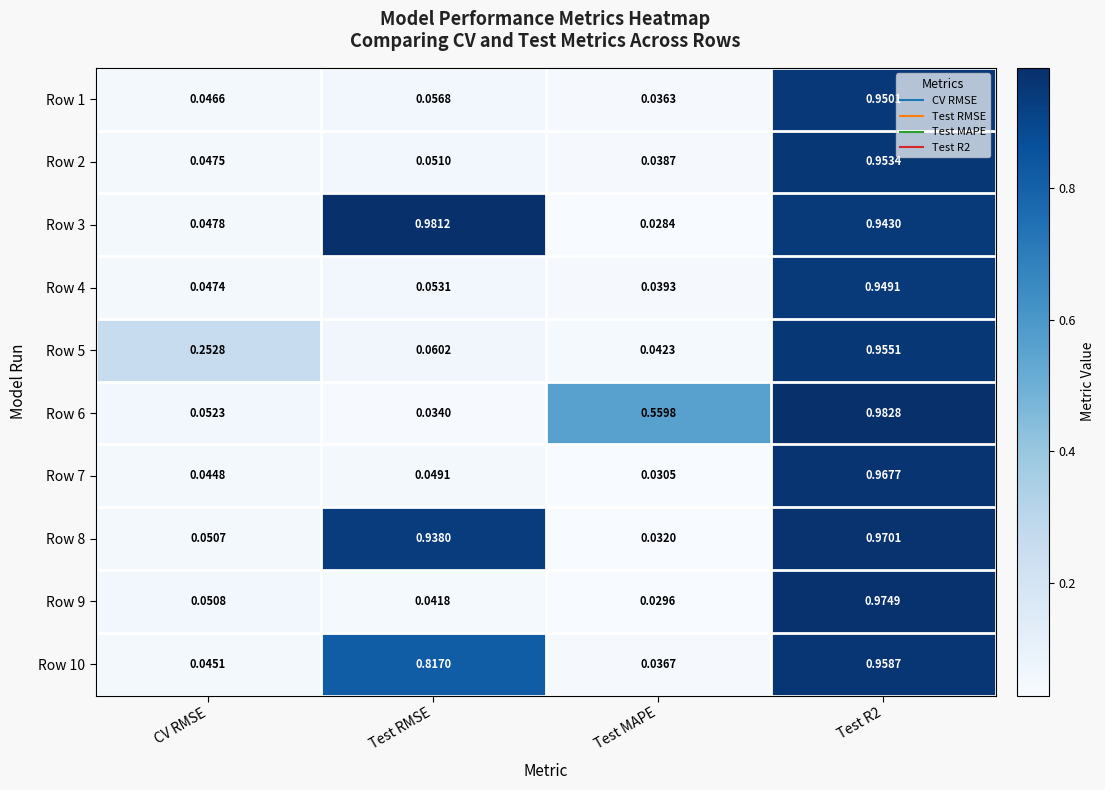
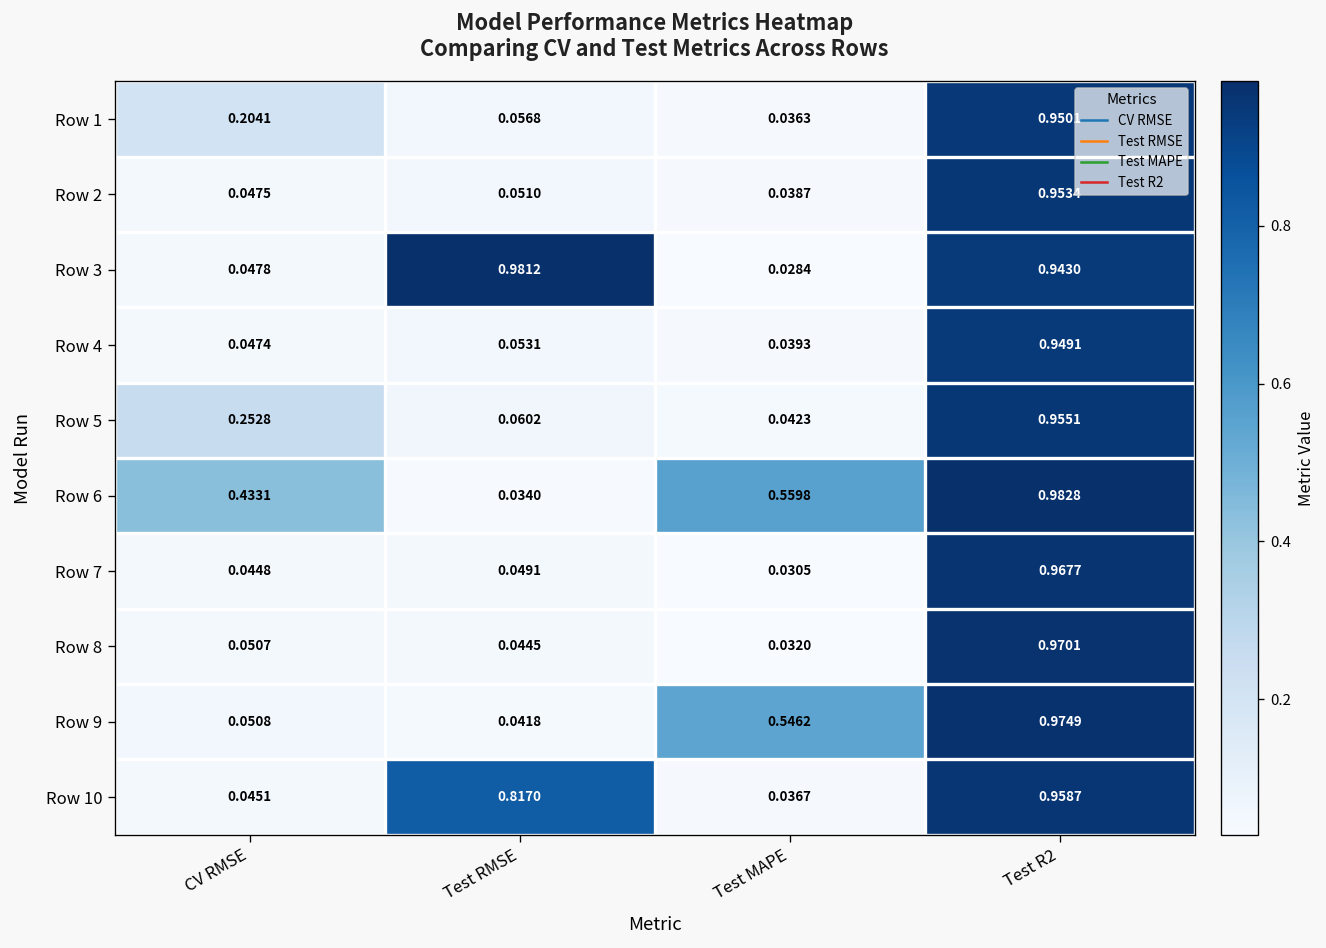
  {
    "Row 1": {
-     "CV RMSE": 0.0466,
+     "CV RMSE": 0.2041,
      "Test RMSE": 0.0568,
      "Test MAPE": 0.0363
    },
    "Row 2": {
      "CV RMSE": 0.0475,
      "Test RMSE": 0.0510,
      "Test MAPE": 0.0387
    },
    "Row 3": {
      "CV RMSE": 0.0478,
      "Test RMSE": 0.9812,
      "Test MAPE": 0.0284,
      "Test R2": 0.9430
    },
    "Row 4": {
      "CV RMSE": 0.0474,
      "Test RMSE": 0.0531,
      "Test MAPE": 0.0393,
      "Test R2": 0.9491
    },
    "Row 5": {
      "CV RMSE": 0.2528,
      "Test RMSE": 0.0602,
      "Test MAPE": 0.0423,
      "Test R2": 0.9551
    },
    "Row 6": {
-     "CV RMSE": 0.0523,
+     "CV RMSE": 0.4331,
      "Test RMSE": 0.0340,
      "Test MAPE": 0.5598,
      "Test R2": 0.9828
    },
    "Row 7": {
      "CV RMSE": 0.0448,
      "Test RMSE": 0.0491,
      "Test MAPE": 0.0305,
      "Test R2": 0.9677
    },
    "Row 8": {
      "CV RMSE": 0.0507,
-     "Test RMSE": 0.9380,
+     "Test RMSE": 0.0445,
      "Test MAPE": 0.0320,
      "Test R2": 0.9701
    },
    "Row 9": {
      "CV RMSE": 0.0508,
      "Test RMSE": 0.0418,
-     "Test MAPE": 0.0296,
+     "Test MAPE": 0.5462,
      "Test R2": 0.9749
    },
    "Row 10": {
      "CV RMSE": 0.0451,
      "Test RMSE": 0.8170,
      "Test MAPE": 0.0367,
      "Test R2": 0.9587
    }
  }
